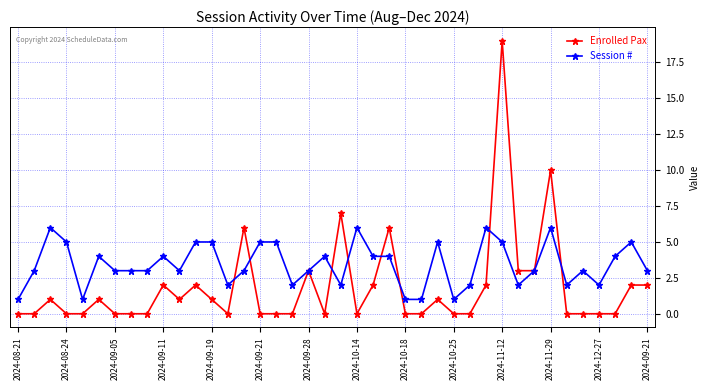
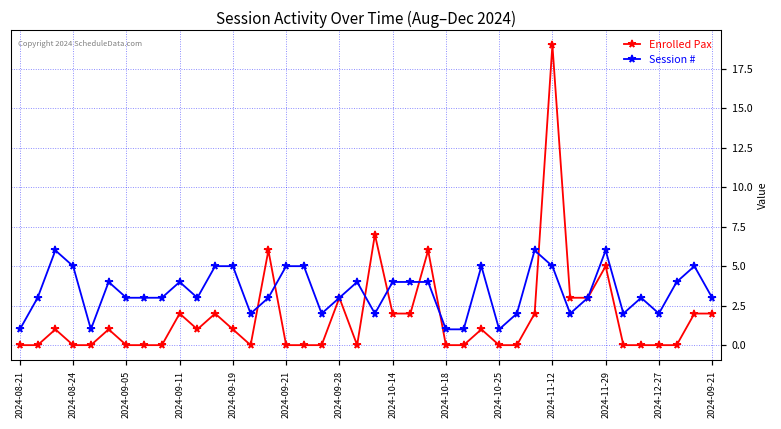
  {
    "Enrolled Pax": {
      "2024-08-24": 0,
-     "2024-10-14": 0,
+     "2024-10-14": 2,
      "2024-10-25": 0,
      "2024-11-12": 19,
-     "2024-11-29": 10,
+     "2024-11-29": 5,
      "2024-12-27": 0
    },
    "Session #": {
      "2024-08-24": 5,
-     "2024-10-14": 6,
+     "2024-10-14": 4,
      "2024-10-25": 1,
      "2024-11-12": 5,
      "2024-11-29": 6,
      "2024-12-27": 2
    }
  }
